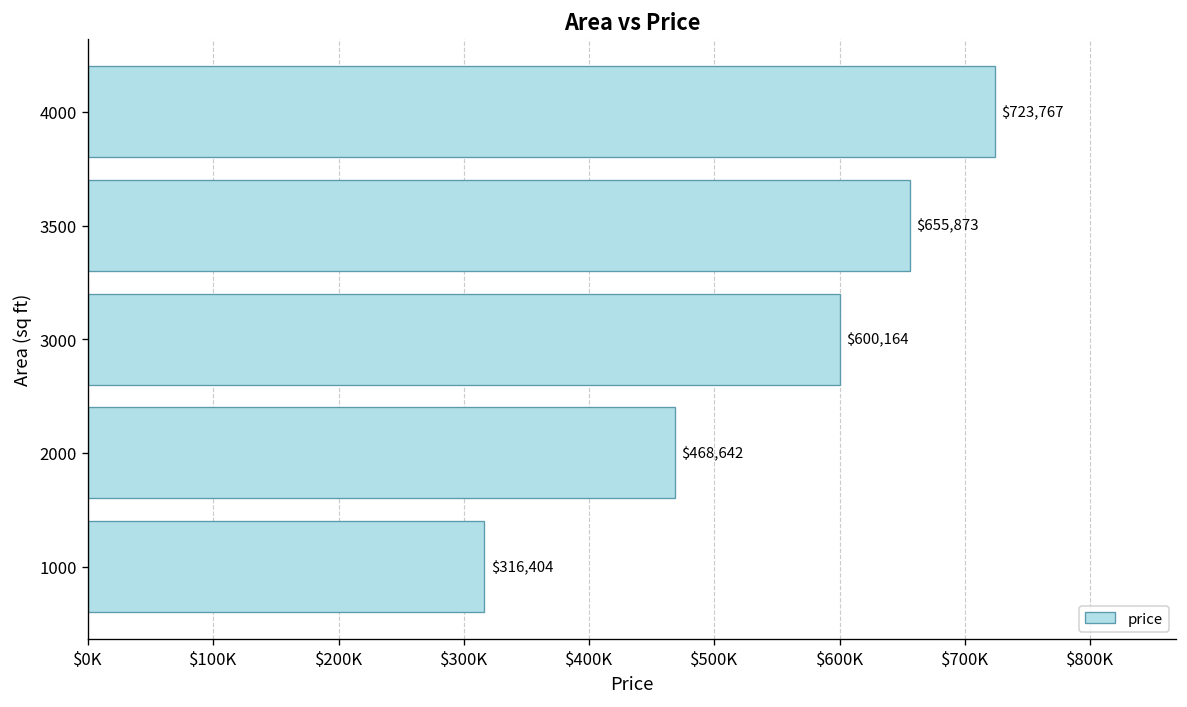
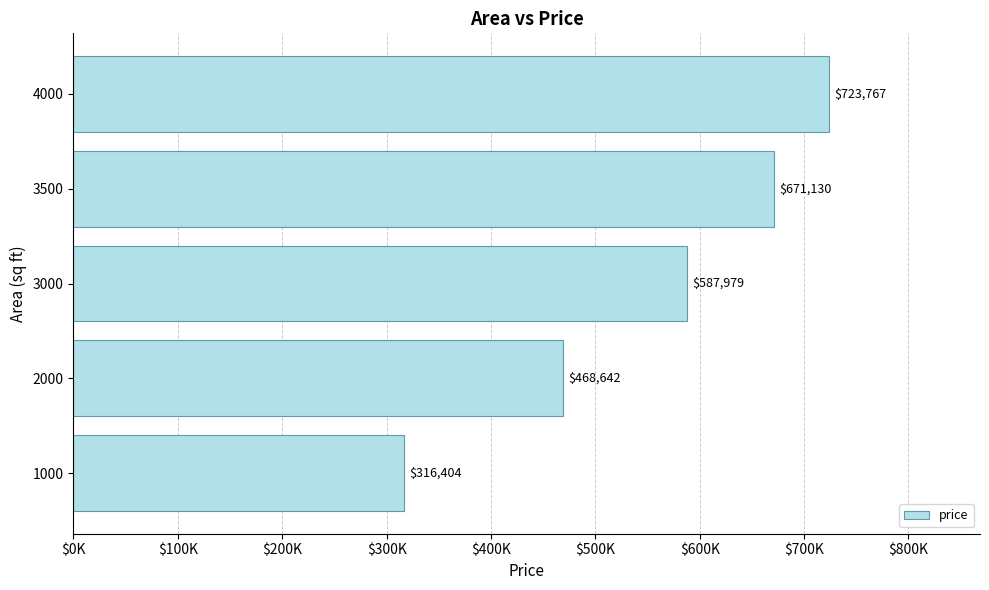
  {
    "4000": "$723,767",
-   "3500": "$655,873",
-   "3000": "$600,164",
+   "3500": "$671,130",
+   "3000": "$587,979",
    "2000": "$468,642",
    "1000": "$316,404"
  }
